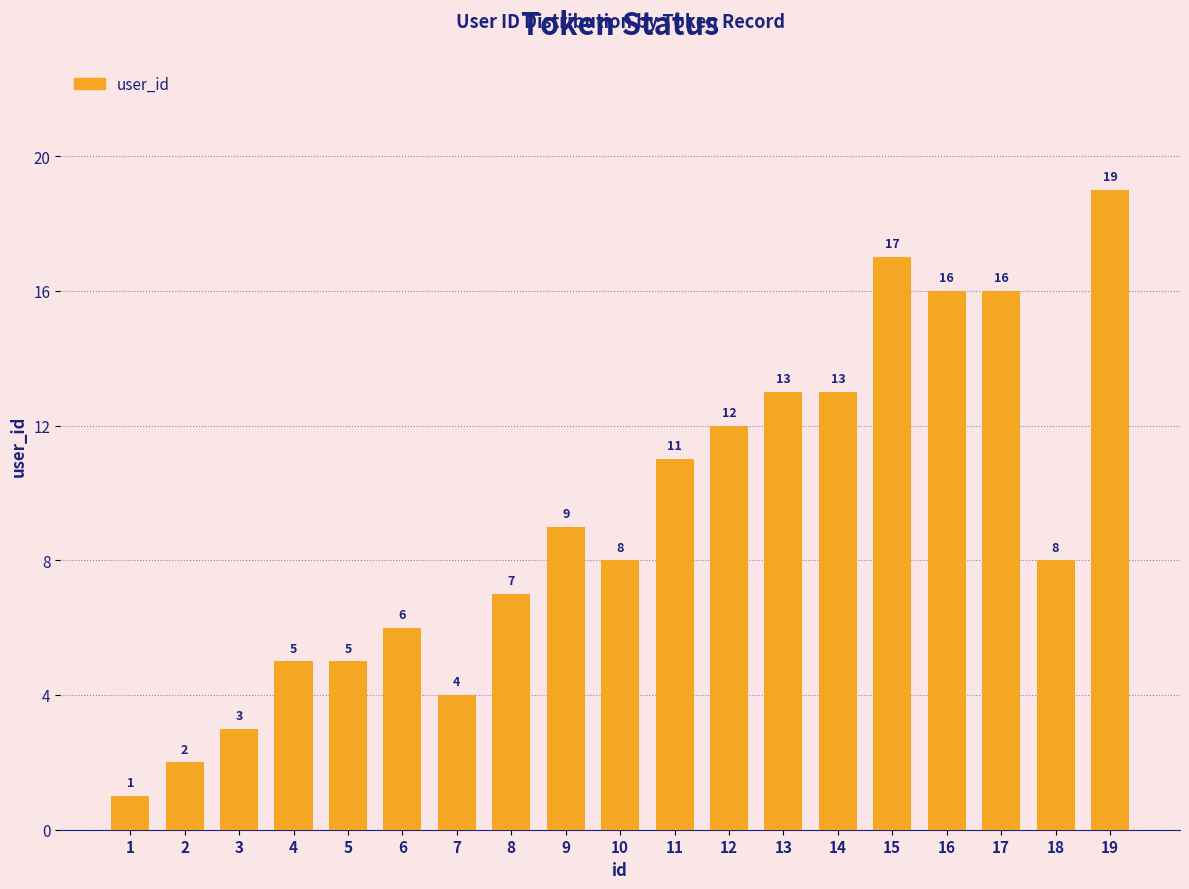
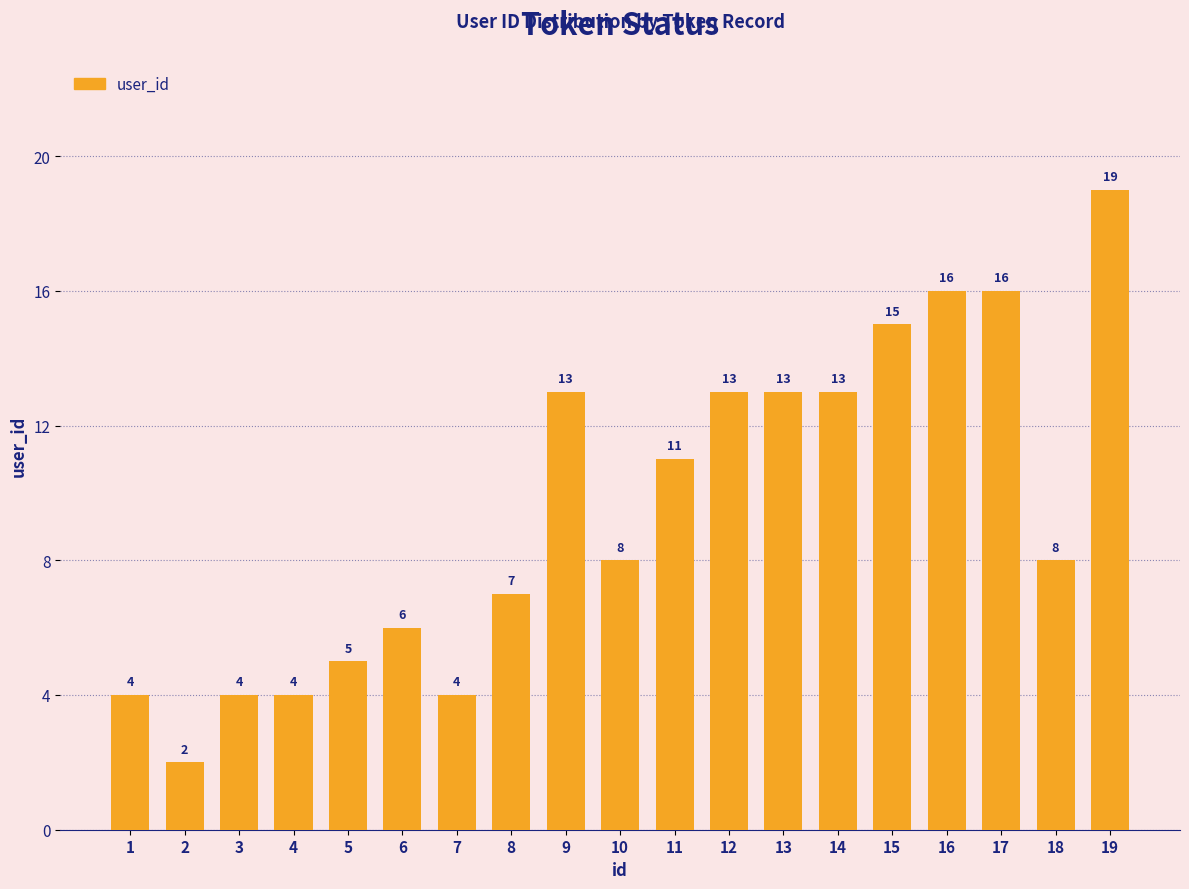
  {
-   "1": 1,
+   "1": 4,
    "2": 2,
-   "3": 3,
-   "4": 5,
+   "3": 4,
+   "4": 4,
    "5": 5,
    "6": 6,
    "7": 4,
    "8": 7,
-   "9": 9,
+   "9": 13,
    "10": 8,
    "11": 11,
-   "12": 12,
+   "12": 13,
    "13": 13,
    "14": 13,
-   "15": 17,
+   "15": 15,
    "16": 16,
    "17": 16,
    "18": 8,
    "19": 19
  }
